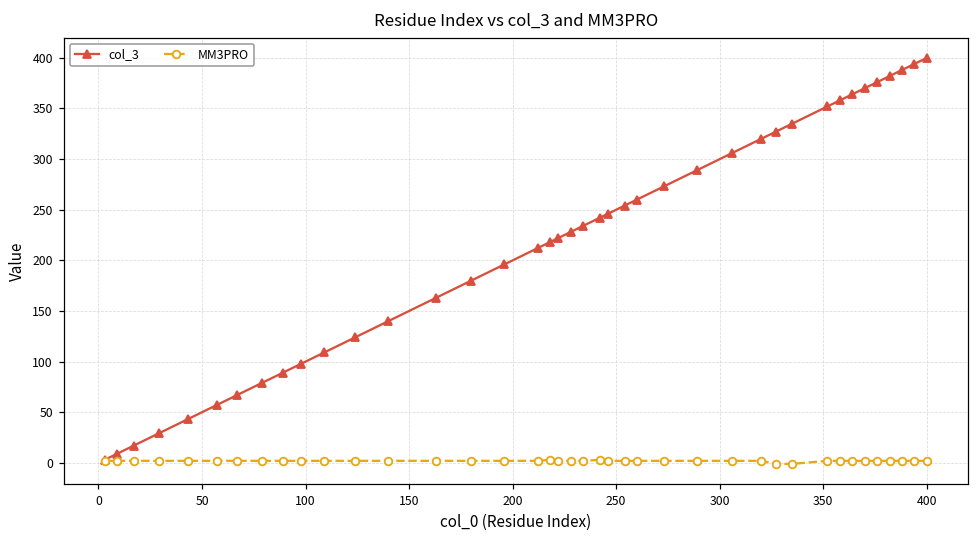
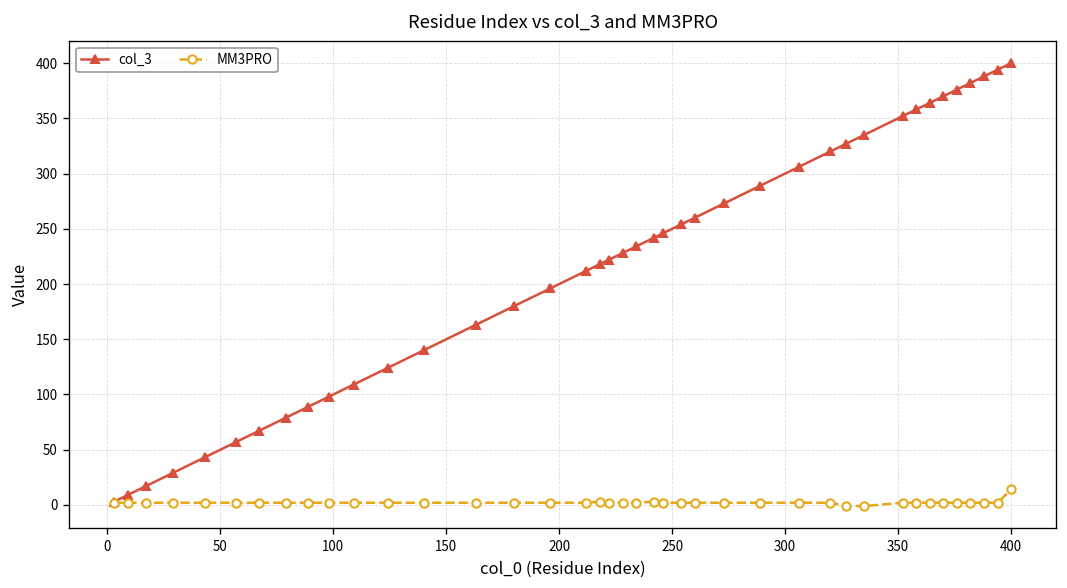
  {
    "col_3": {
      "400": 400
    },
    "MM3PRO": {
-     "400": 0
+     "400": 10
    }
  }
